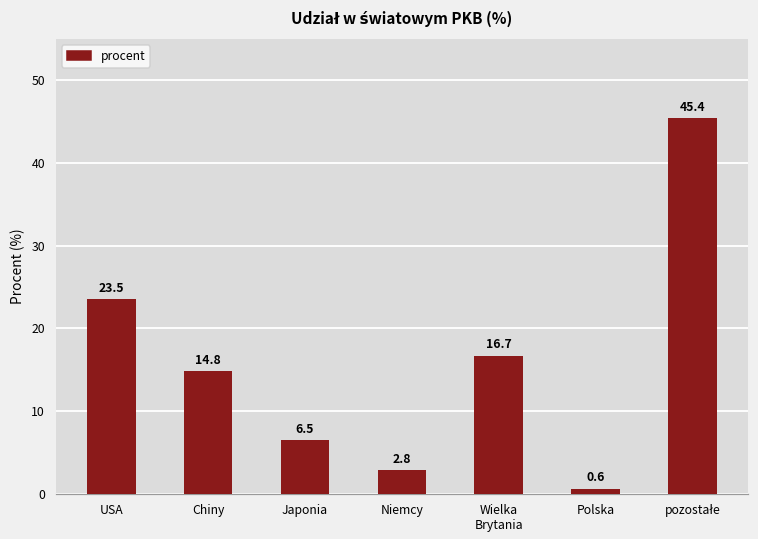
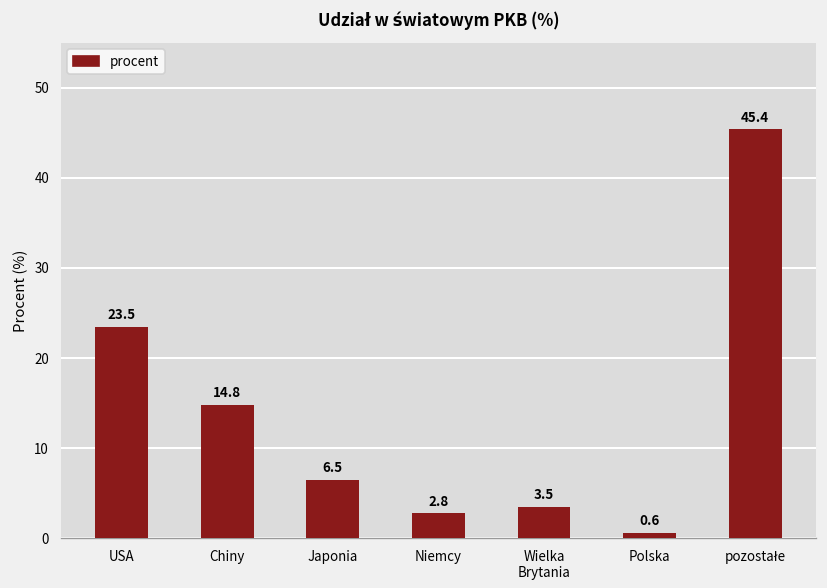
  {
    "USA": 23.5,
    "Chiny": 14.8,
    "Japonia": 6.5,
    "Niemcy": 2.8,
-   "Wielka Brytania": 16.7,
+   "Wielka Brytania": 3.5,
    "Polska": 0.6,
    "pozostałe": 45.4
  }
